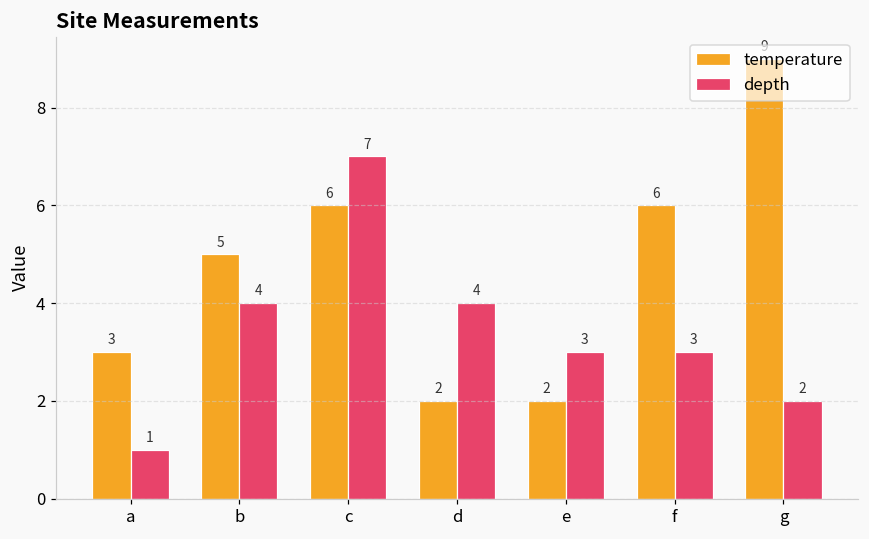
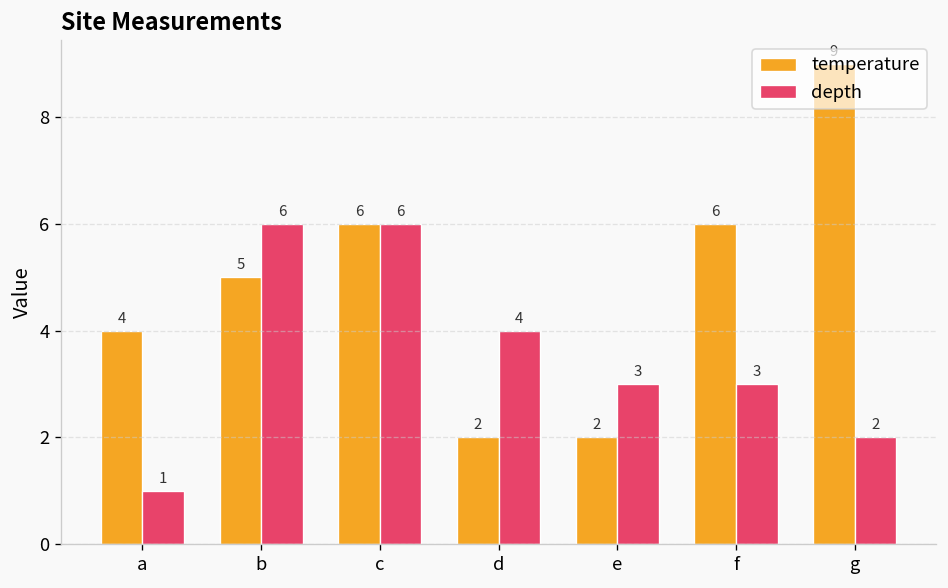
  {
    "temperature": {
-     "a": 3,
+     "a": 4,
      "b": 5,
      "c": 6,
      "d": 2,
      "e": 2,
      "f": 6
    },
    "depth": {
      "a": 1,
-     "b": 4,
-     "c": 7,
+     "b": 6,
+     "c": 6,
      "d": 4,
      "e": 3,
      "f": 3,
      "g": 2
    }
  }
